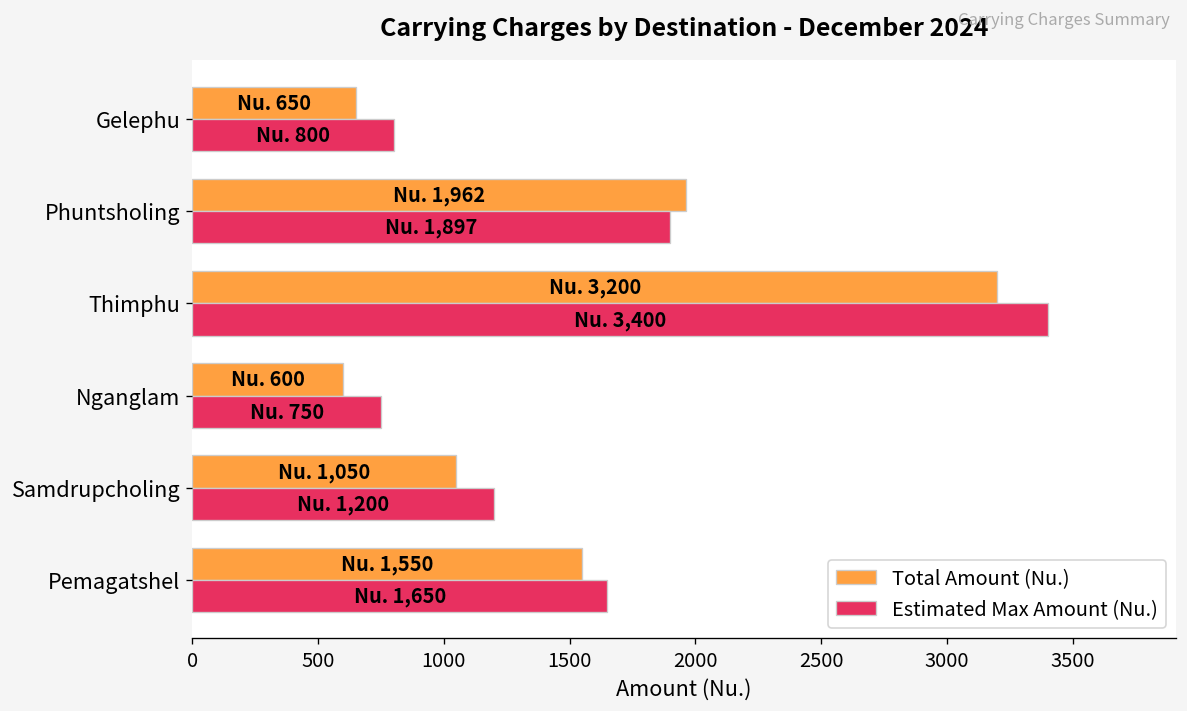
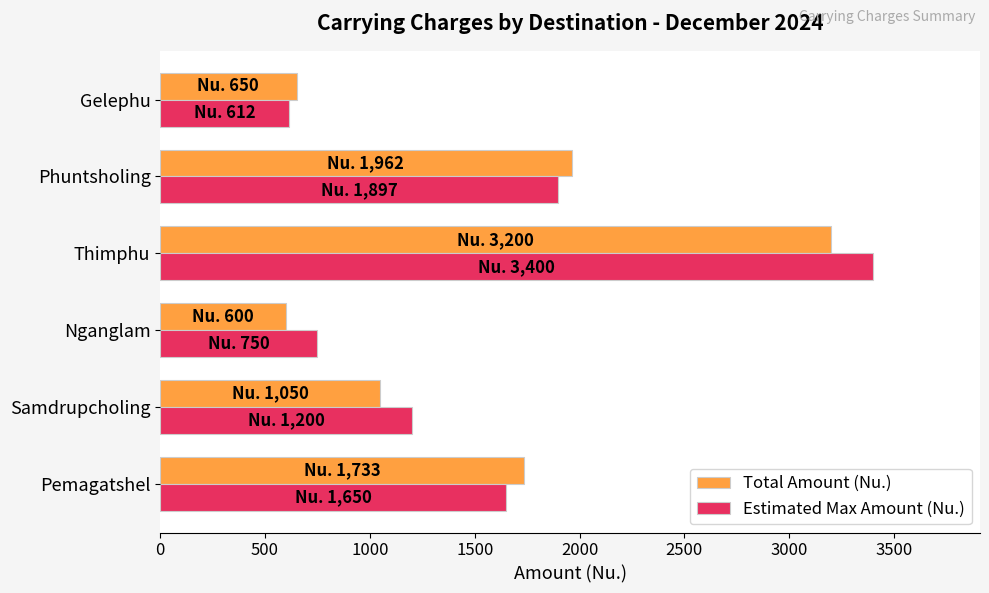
  {
    "Total Amount (Nu.)": {
      "Gelephu": "650",
      "Phuntsholing": "1,962",
      "Thimphu": "3,200",
      "Nganglam": "600",
      "Samdrupcholing": "1,050",
-     "Pemagatshel": "1,550"
+     "Pemagatshel": "1,733"
    },
    "Estimated Max Amount (Nu.)": {
-     "Gelephu": "800",
+     "Gelephu": "612",
      "Phuntsholing": "1,897",
      "Thimphu": "3,400",
      "Nganglam": "750",
      "Samdrupcholing": "1,200",
      "Pemagatshel": "1,650"
    }
  }
